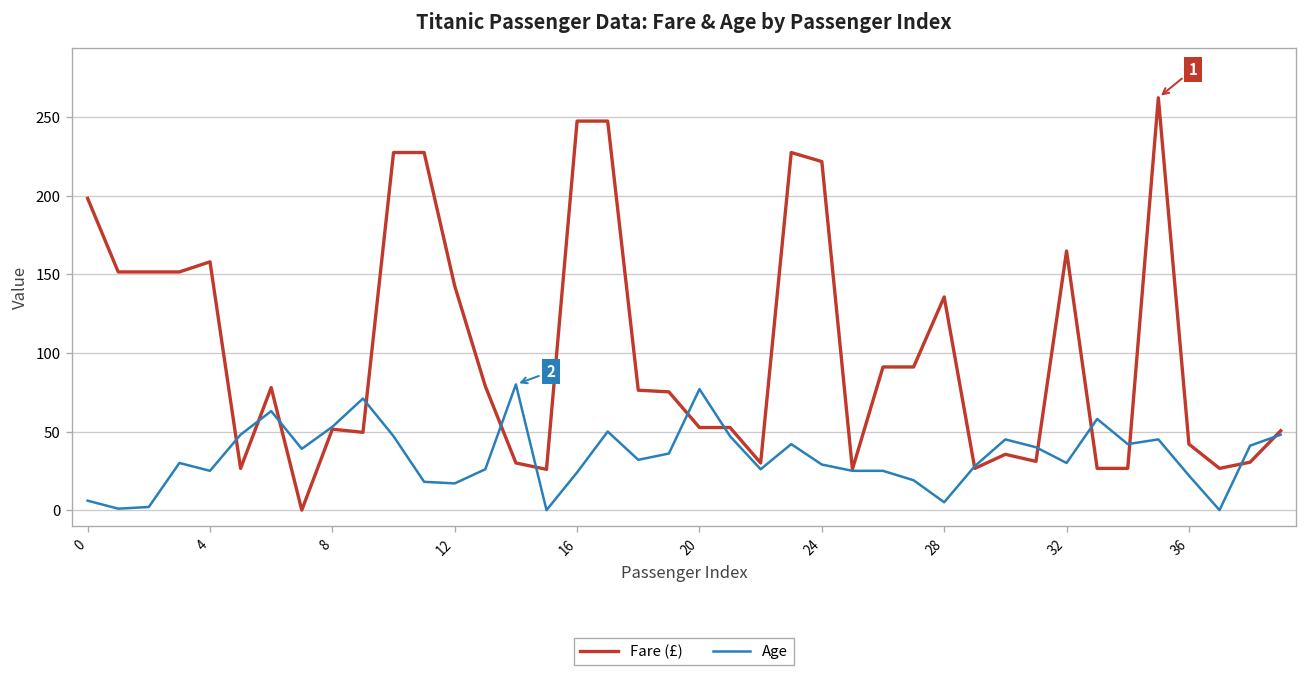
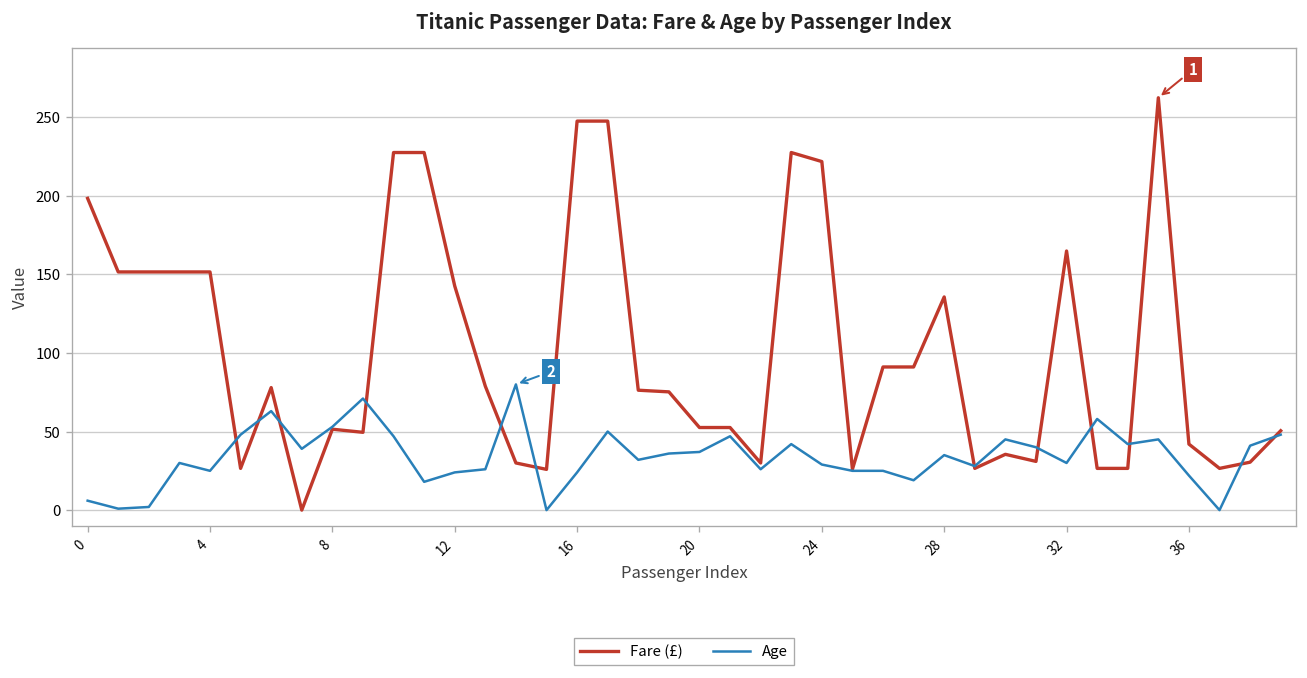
  {
    "Fare (£)": {
      "0": 198,
-     "4": 158,
+     "4": 152,
      "12": 143,
      "16": 248,
      "20": 53,
      "24": 222,
      "28": 136,
      "32": 165,
      "36": 42
    },
    "Age": {
      "0": 6,
      "4": 25,
-     "12": 17,
+     "12": 24,
      "16": 24,
-     "20": 77,
+     "20": 37,
      "24": 29,
-     "28": 5,
+     "28": 35,
      "32": 30,
      "36": 22
    }
  }
